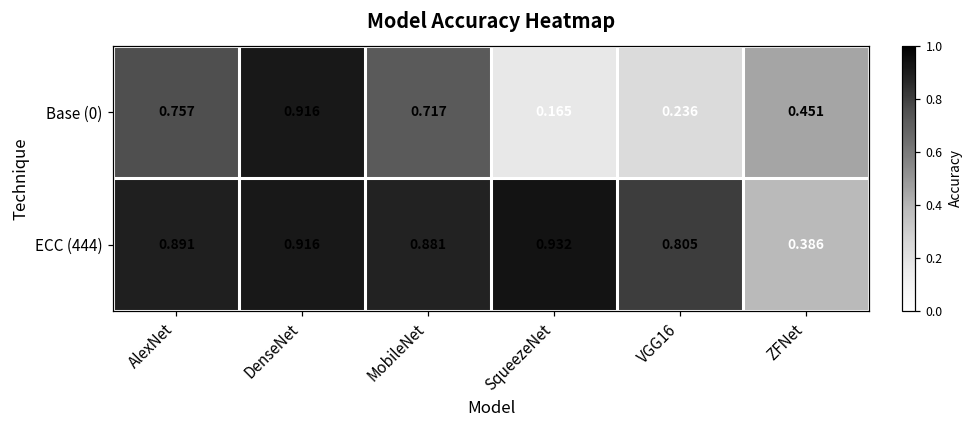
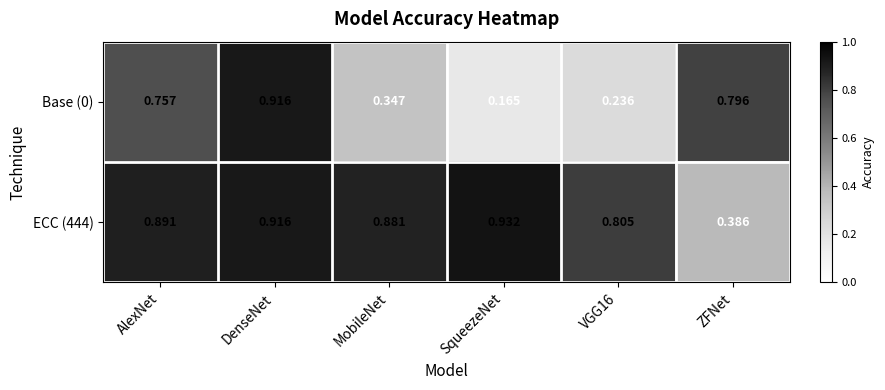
  {
    "Base (0)": {
      "AlexNet": 0.757,
-     "MobileNet": 0.717,
-     "ZFNet": 0.451
+     "MobileNet": 0.347,
+     "ZFNet": 0.796
    },
    "ECC (444)": {
      "VGG16": 0.805,
      "ZFNet": 0.386
    }
  }
